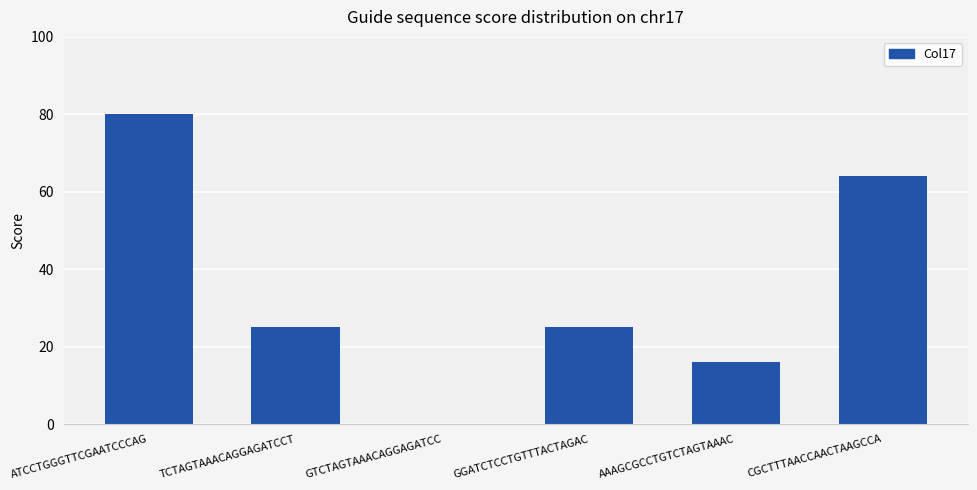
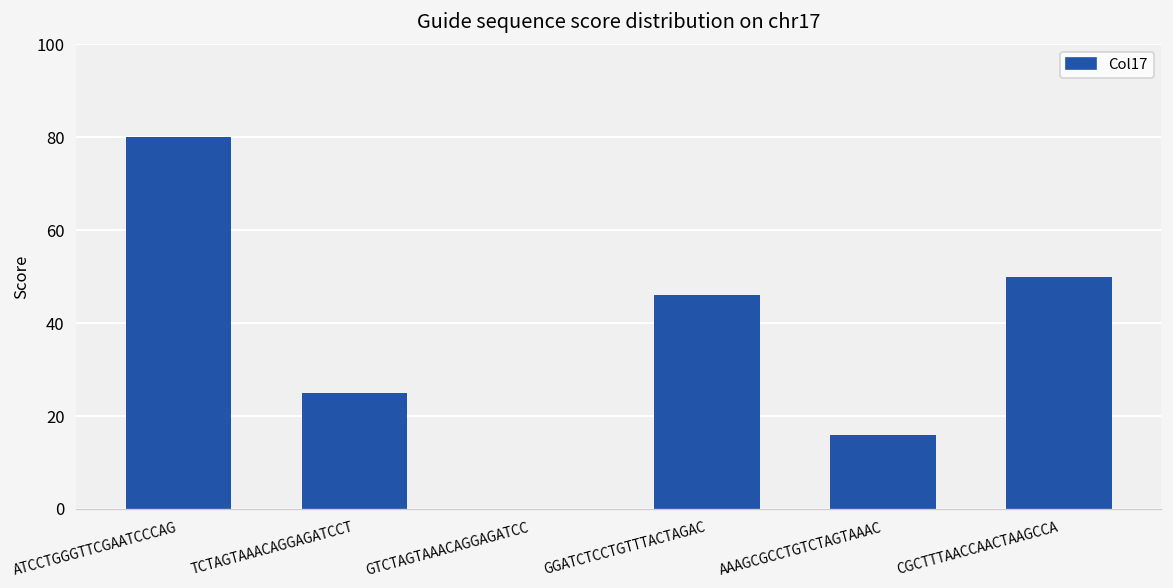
  {
    "ATCCTGGGTTCGAATCCCAG": 80,
    "TCTAGTAAACAGGAGATCCT": 25,
    "GTCTAGTAAACAGGAGATCC": 0,
-   "GGATCTCCTGTTTACTAGAC": 25,
+   "GGATCTCCTGTTTACTAGAC": 46,
    "AAAGCGCCTGTCTAGTAAAC": 16,
-   "CGCTTTAACCAACTAAGCCA": 64
+   "CGCTTTAACCAACTAAGCCA": 50
  }
